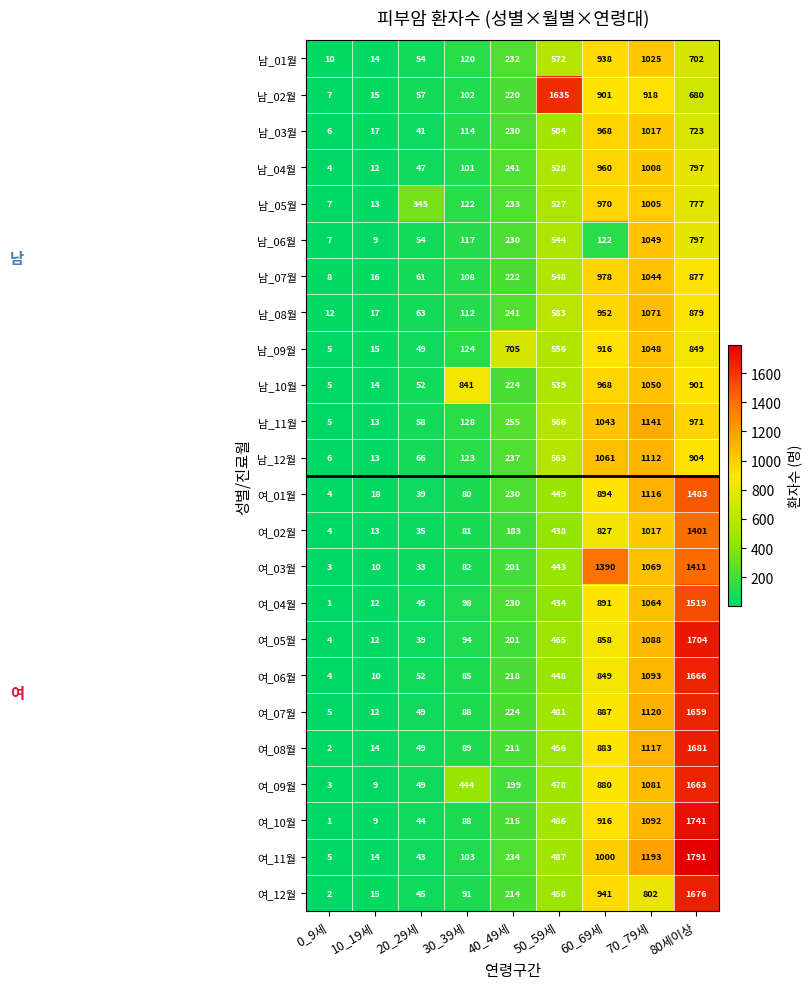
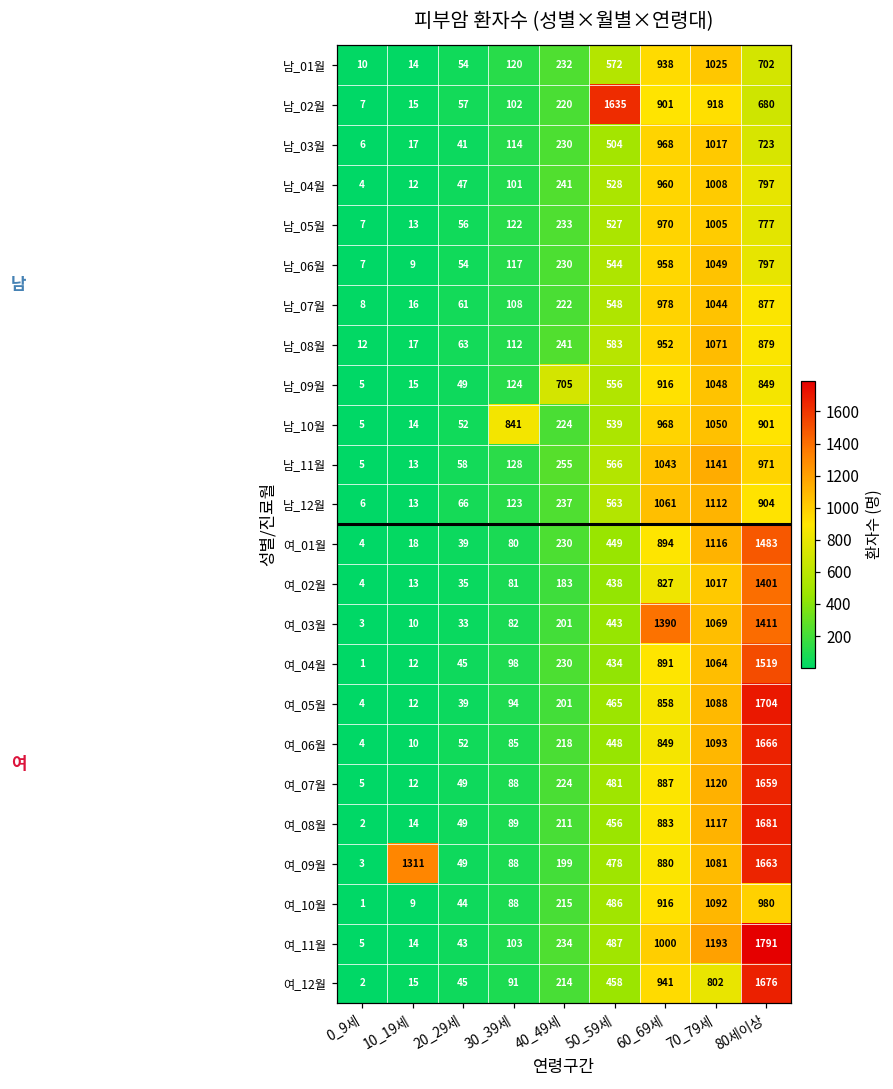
  {
    "남_05월": {
      "0_9세": 7,
      "10_19세": 13,
-     "20_29세": 345,
+     "20_29세": 56,
      "30_39세": 122,
      "40_49세": 233,
      "50_59세": 527,
      "60_69세": 970,
      "70_79세": 1005,
      "80세이상": 777
    },
    "남_06월": {
      "0_9세": 7,
      "10_19세": 9,
      "20_29세": 54,
      "30_39세": 117,
      "40_49세": 230,
      "50_59세": 544,
-     "60_69세": 122,
+     "60_69세": 958,
      "70_79세": 1049,
      "80세이상": 797
    },
    "여_09월": {
      "0_9세": 3,
-     "10_19세": 9,
+     "10_19세": 1311,
      "20_29세": 49,
-     "30_39세": 444,
+     "30_39세": 88,
      "40_49세": 199,
      "50_59세": 478,
      "60_69세": 880,
      "70_79세": 1081,
      "80세이상": 1663
    },
    "여_10월": {
      "0_9세": 1,
      "10_19세": 9,
      "20_29세": 44,
      "30_39세": 88,
      "40_49세": 215,
      "50_59세": 486,
      "60_69세": 916,
      "70_79세": 1092,
-     "80세이상": 1741
+     "80세이상": 980
    }
  }
